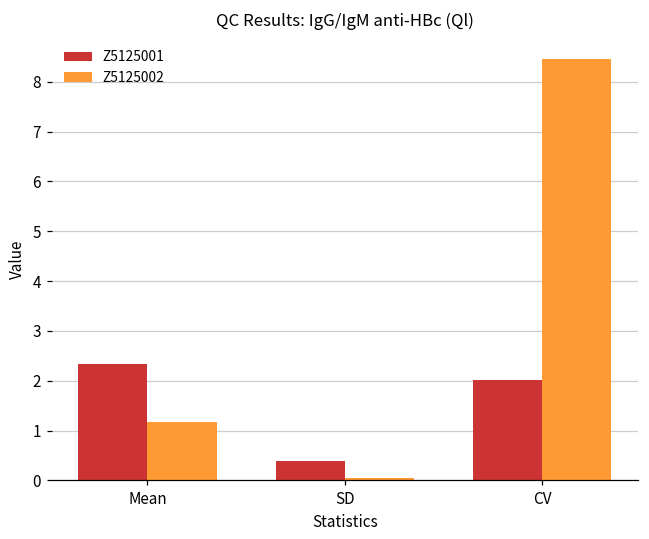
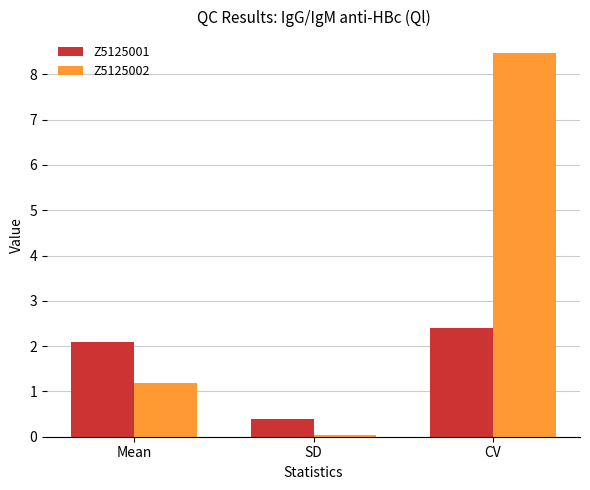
  {
    "Z5125001": {
-     "Mean": 2.3,
+     "Mean": 2.1,
      "SD": 0.4,
-     "CV": 2.0
+     "CV": 2.4
    },
    "Z5125002": {
      "Mean": 1.2,
      "CV": 8.5
    }
  }
